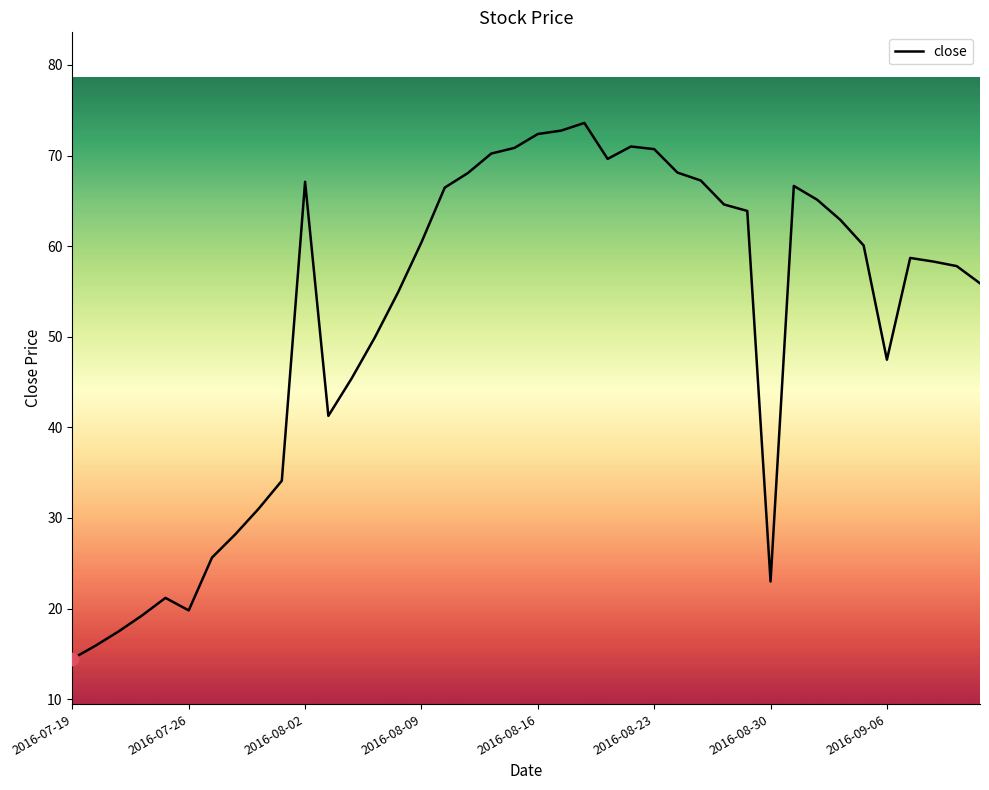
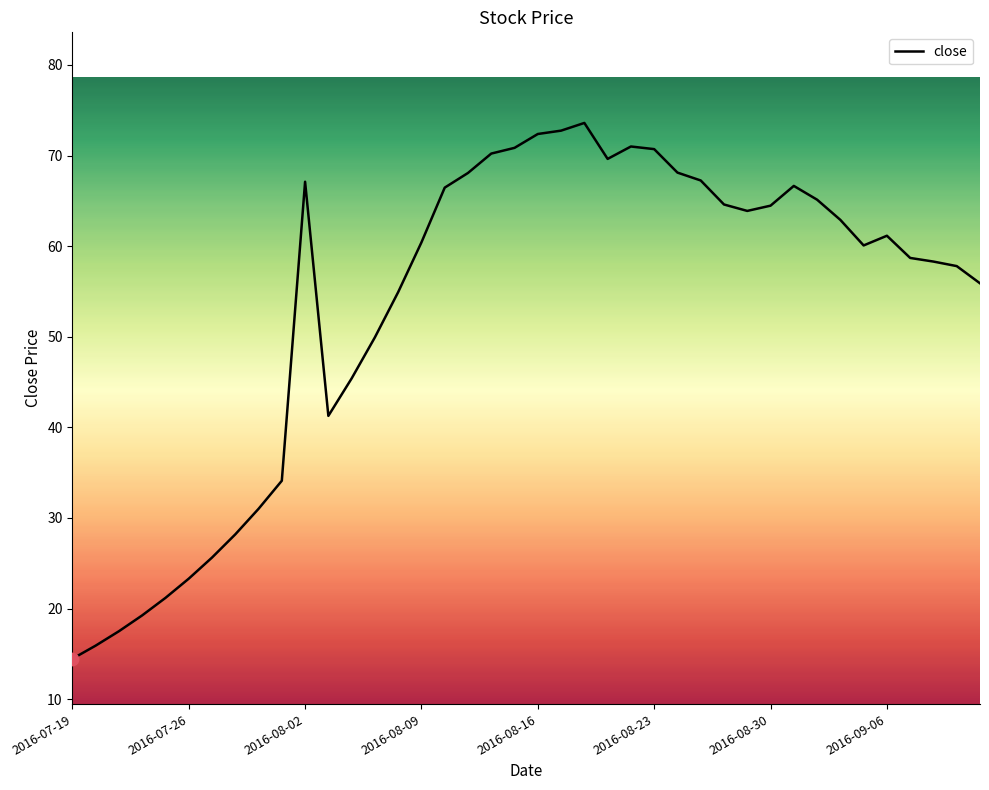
  {
    "close": {
-     "2016-07-26": 20,
+     "2016-07-26": 23,
      "2016-08-02": 67,
      "2016-08-09": 60,
      "2016-08-16": 72,
      "2016-08-23": 71,
-     "2016-08-30": 23,
-     "2016-09-06": 47
+     "2016-08-30": 64,
+     "2016-09-06": 61
    }
  }
